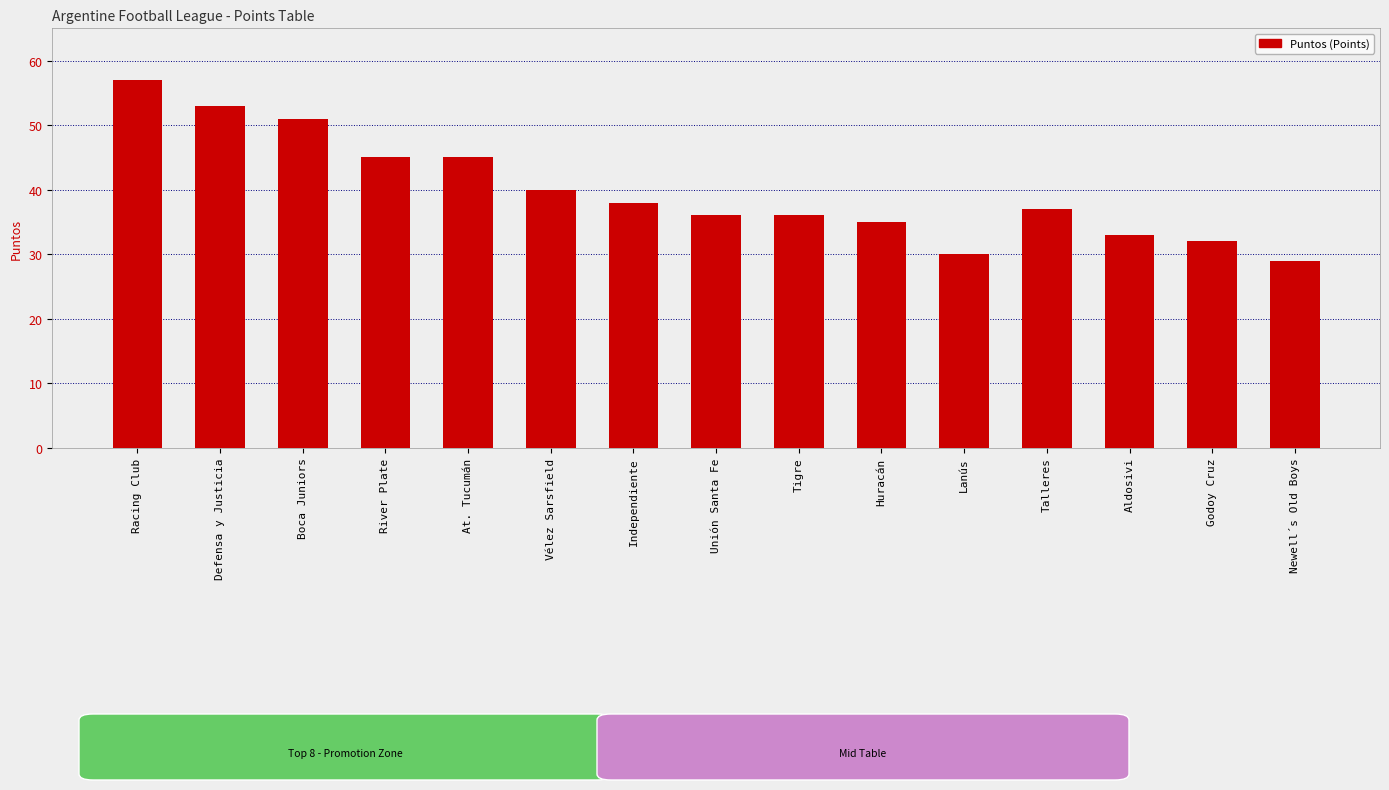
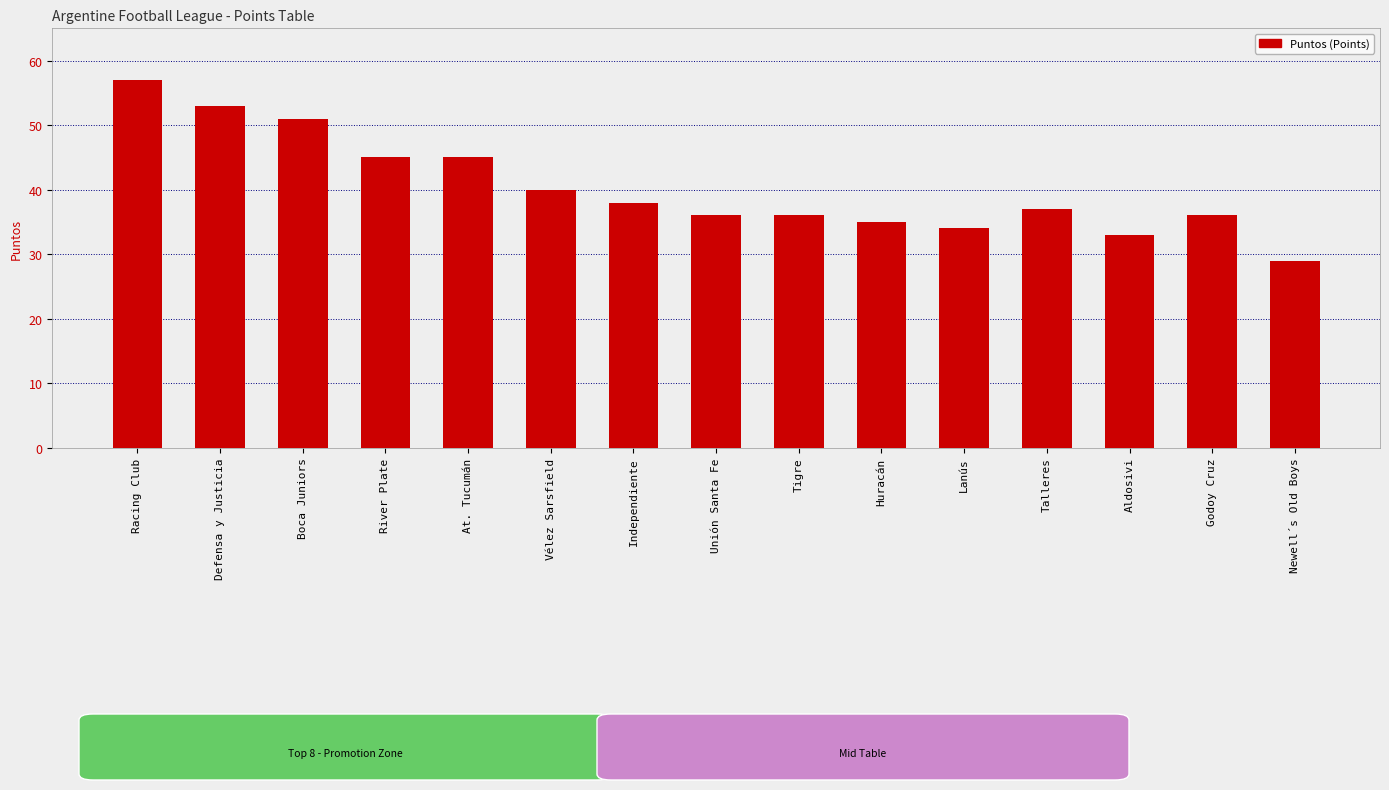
  {
    "Racing Club": 57,
    "Defensa y Justicia": 53,
    "Boca Juniors": 51,
    "River Plate": 45,
    "At. Tucumán": 45,
    "Vélez Sarsfield": 40,
    "Independiente": 38,
    "Unión Santa Fe": 36,
    "Tigre": 36,
    "Huracán": 35,
-   "Lanús": 30,
+   "Lanús": 34,
    "Talleres": 37,
    "Aldosivi": 33,
-   "Godoy Cruz": 32,
+   "Godoy Cruz": 36,
    "Newell´s Old Boys": 29
  }
